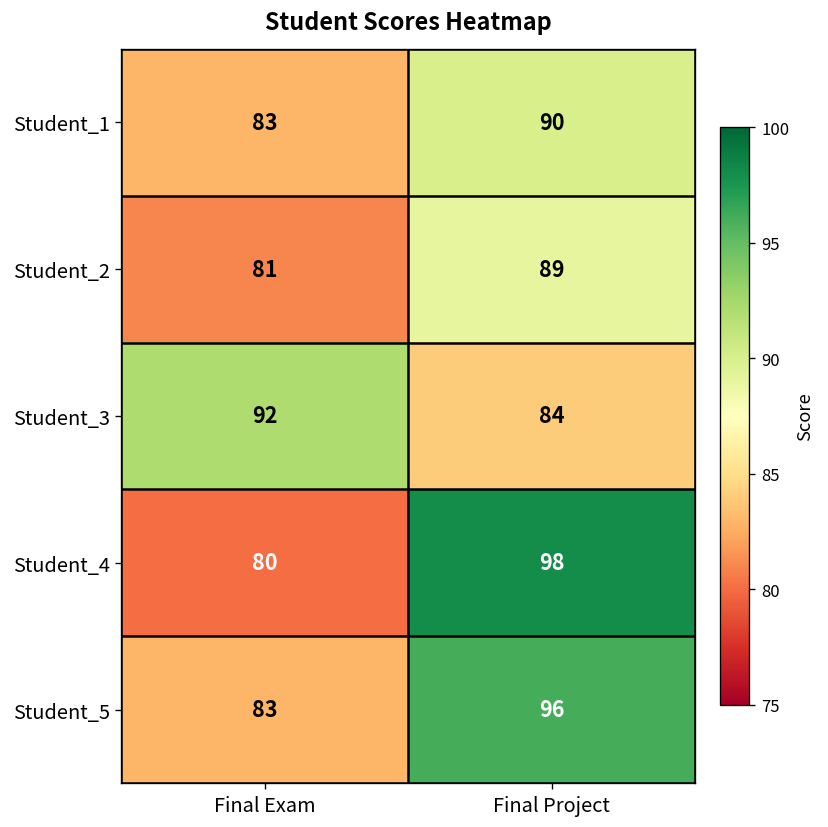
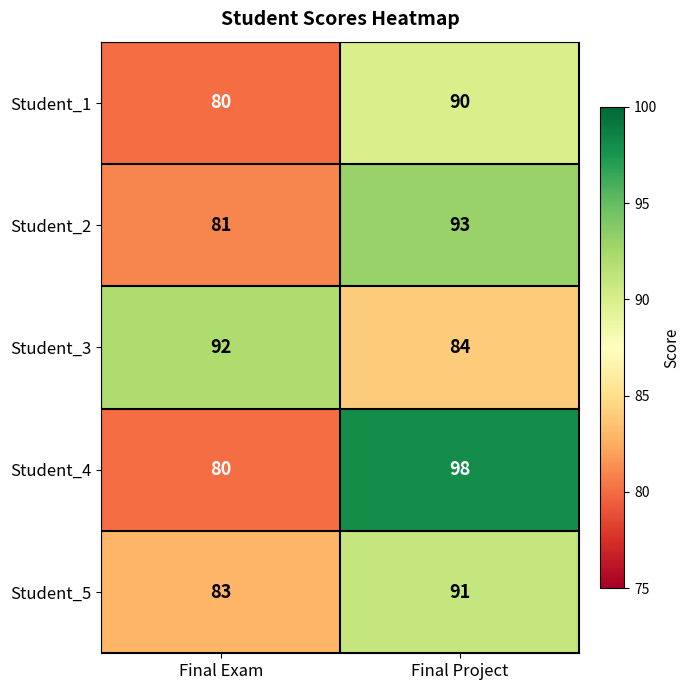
  {
    "Student_1": {
-     "Final Exam": 83,
+     "Final Exam": 80,
      "Final Project": 90
    },
    "Student_2": {
      "Final Exam": 81,
-     "Final Project": 89
+     "Final Project": 93
    },
    "Student_3": {
      "Final Exam": 92,
      "Final Project": 84
    },
    "Student_4": {
      "Final Exam": 80,
      "Final Project": 98
    },
    "Student_5": {
      "Final Exam": 83,
-     "Final Project": 96
+     "Final Project": 91
    }
  }
